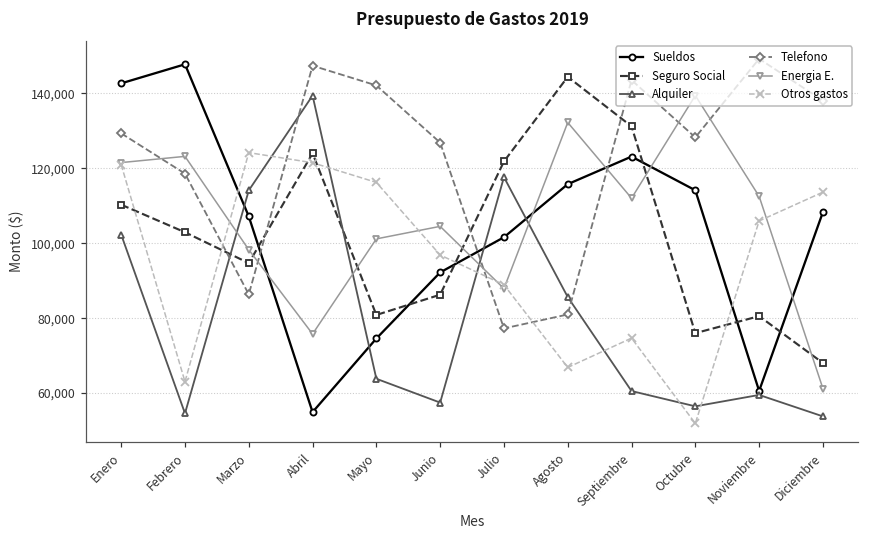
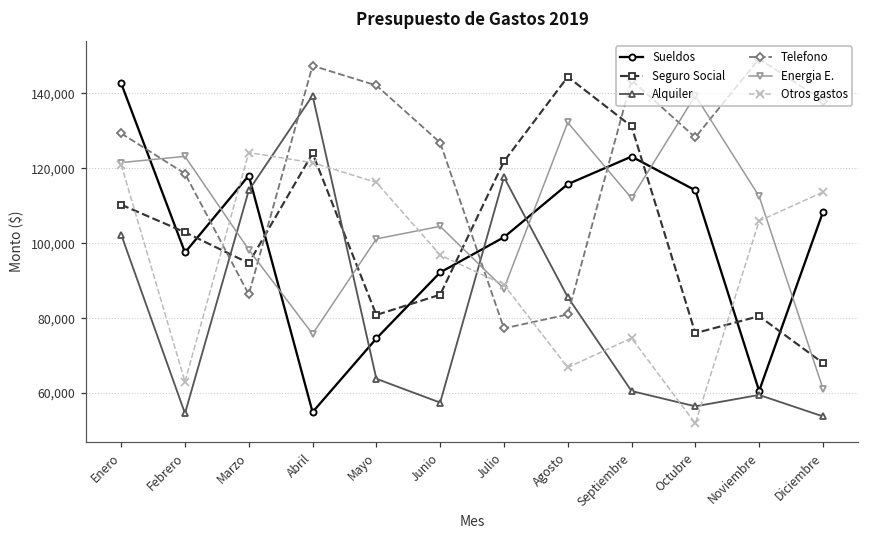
  {
    "Sueldos": {
      "Enero": "143,000",
-     "Febrero": "148,000",
-     "Marzo": "107,000",
+     "Febrero": "98,000",
+     "Marzo": "118,000",
      "Abril": "55,000",
      "Mayo": "75,000",
      "Junio": "92,000",
      "Julio": "102,000",
      "Agosto": "116,000",
      "Septiembre": "123,000",
      "Octubre": "114,000",
      "Noviembre": "61,000",
      "Diciembre": "108,000"
    }
  }
